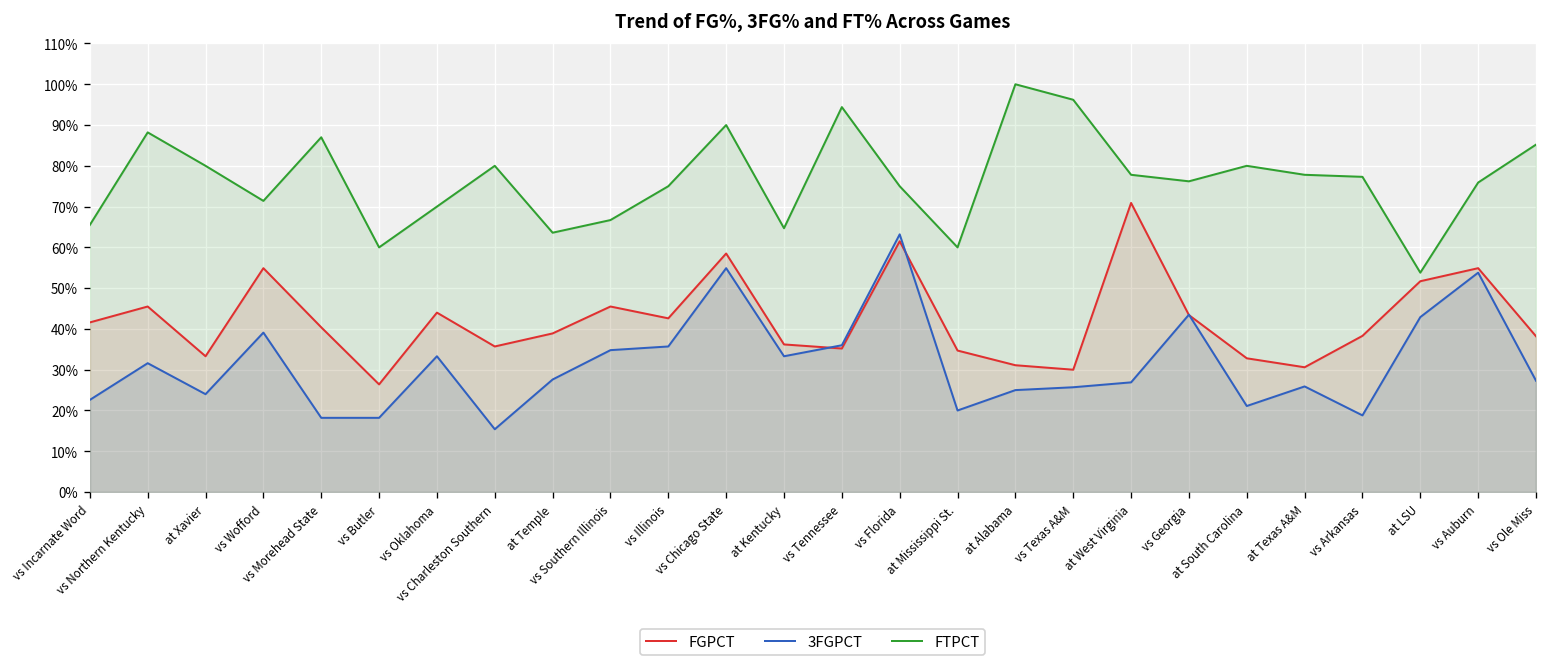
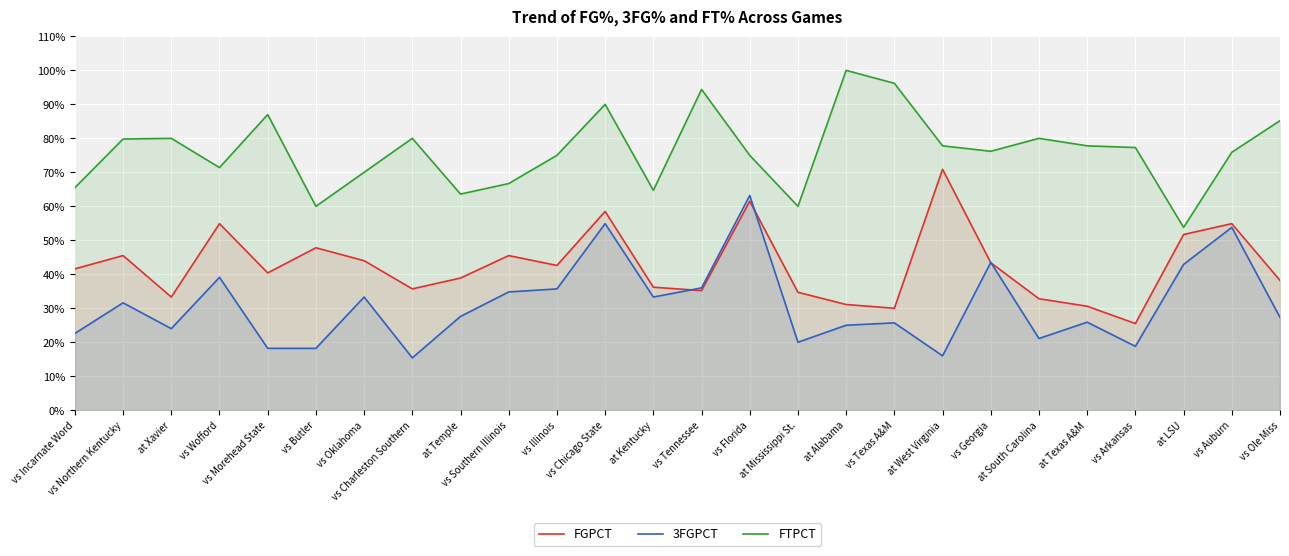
  {
    "FGPCT": {
      "vs Incarnate Word": "42%",
      "vs Northern Kentucky": "46%",
      "at Xavier": "33%",
      "vs Wofford": "55%",
      "vs Morehead State": "40%",
-     "vs Butler": "26%",
+     "vs Butler": "48%",
      "vs Oklahoma": "44%",
      "vs Charleston Southern": "36%",
      "at Temple": "39%",
      "vs Southern Illinois": "46%",
      "vs Illinois": "43%",
      "vs Chicago State": "59%",
      "at Kentucky": "36%",
      "vs Tennessee": "35%",
      "vs Florida": "62%",
      "at Mississippi St.": "35%",
      "at Alabama": "31%",
      "vs Texas A&M": "30%",
      "at West Virginia": "71%",
      "at South Carolina": "33%",
      "at Texas A&M": "31%",
-     "vs Arkansas": "38%",
+     "vs Arkansas": "26%",
      "at LSU": "52%",
      "vs Auburn": "55%",
      "vs Ole Miss": "38%"
    },
    "3FGPCT": {
      "vs Incarnate Word": "23%",
      "vs Northern Kentucky": "32%",
      "at Xavier": "24%",
      "vs Wofford": "39%",
      "vs Morehead State": "18%",
      "vs Butler": "18%",
      "vs Oklahoma": "33%",
      "vs Charleston Southern": "15%",
      "at Temple": "28%",
      "vs Southern Illinois": "35%",
      "vs Illinois": "36%",
      "vs Chicago State": "55%",
      "at Kentucky": "33%",
      "vs Tennessee": "36%",
      "vs Florida": "63%",
      "at Mississippi St.": "20%",
      "at Alabama": "25%",
      "vs Texas A&M": "26%",
-     "at West Virginia": "27%",
+     "at West Virginia": "16%",
      "at South Carolina": "21%",
      "at Texas A&M": "26%",
      "vs Arkansas": "19%",
      "at LSU": "43%",
      "vs Auburn": "54%",
      "vs Ole Miss": "27%"
    },
    "FTPCT": {
      "vs Incarnate Word": "66%",
-     "vs Northern Kentucky": "88%",
+     "vs Northern Kentucky": "80%",
      "at Xavier": "80%",
      "vs Wofford": "71%",
      "vs Morehead State": "87%",
      "vs Butler": "60%",
      "vs Oklahoma": "70%",
      "vs Charleston Southern": "80%",
      "at Temple": "64%",
      "vs Southern Illinois": "67%",
      "vs Illinois": "75%",
      "vs Chicago State": "90%",
      "at Kentucky": "65%",
      "vs Tennessee": "94%",
      "vs Florida": "75%",
      "at Mississippi St.": "60%",
      "at Alabama": "100%",
      "vs Texas A&M": "96%",
      "at West Virginia": "78%",
      "vs Georgia": "76%",
      "at South Carolina": "80%",
      "at Texas A&M": "78%",
      "vs Arkansas": "77%",
      "at LSU": "54%",
      "vs Auburn": "76%",
      "vs Ole Miss": "85%"
    }
  }
